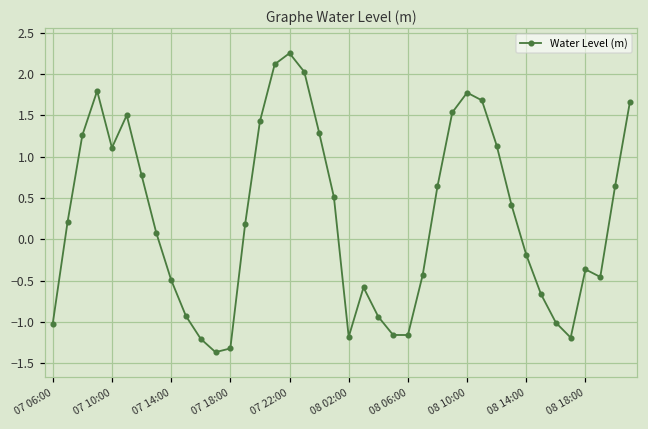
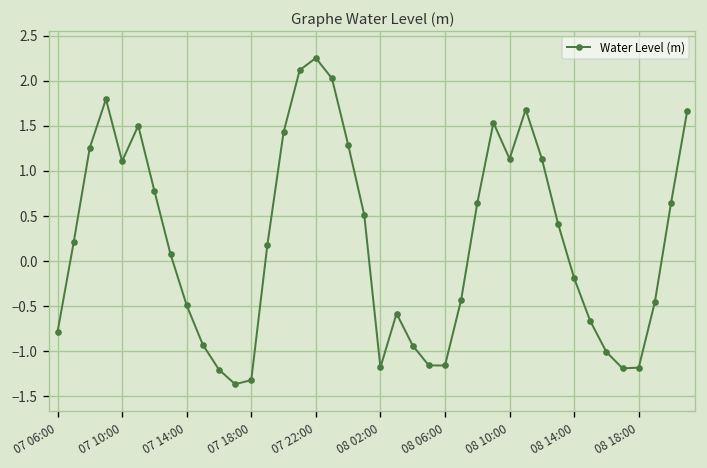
  {
-   "07 06:00": -1.0,
+   "07 06:00": -0.8,
    "07 10:00": 1.1,
    "07 14:00": -0.5,
    "07 18:00": -1.3,
    "07 22:00": 2.3,
    "08 02:00": -1.2,
    "08 06:00": -1.2,
-   "08 10:00": 1.8,
+   "08 10:00": 1.1,
    "08 14:00": -0.2,
-   "08 18:00": -0.4
+   "08 18:00": -1.2
  }
